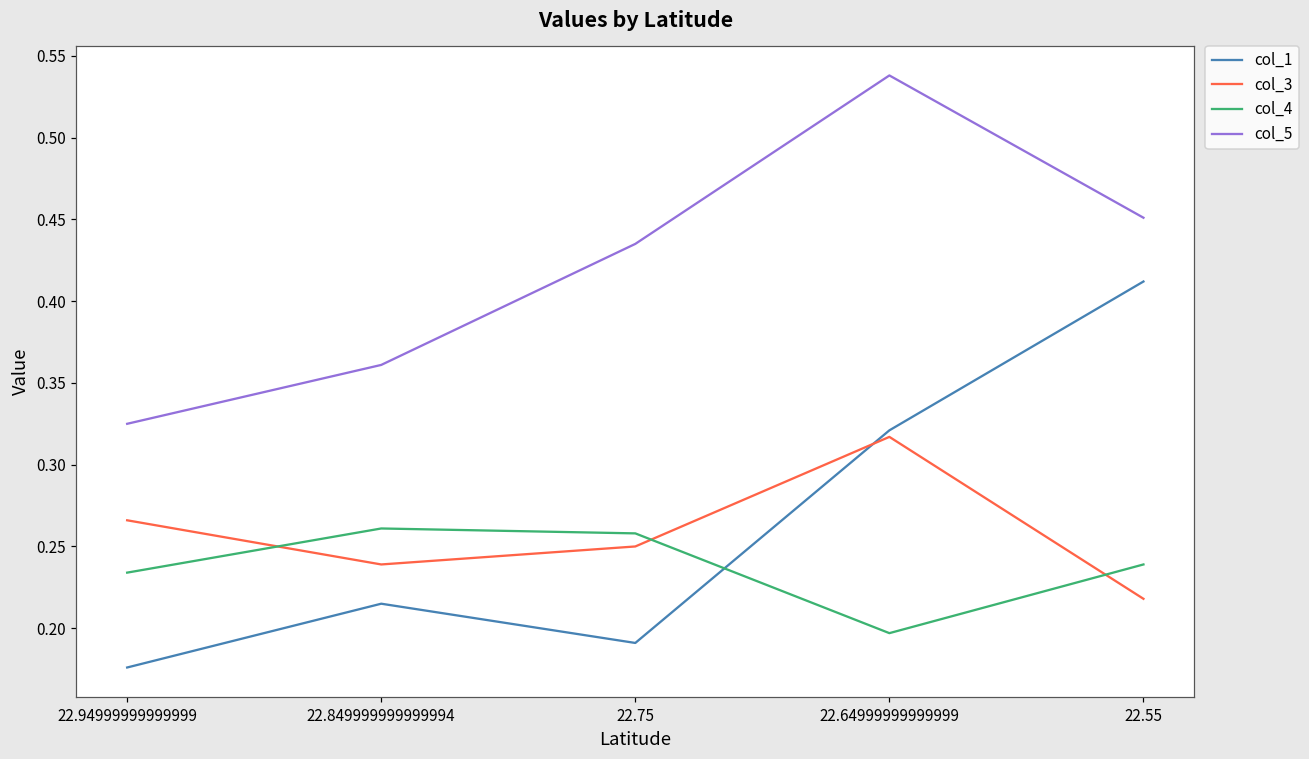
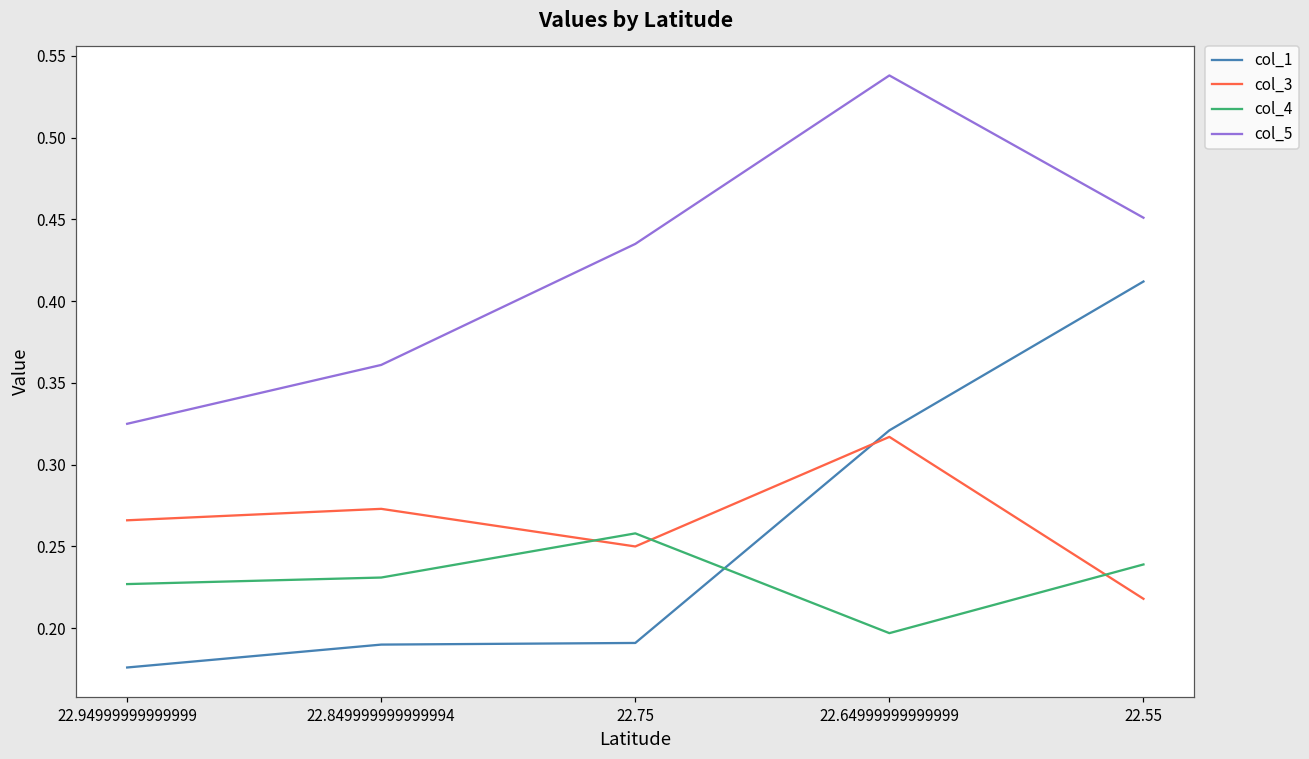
  {
    "col_1": {
      "22.94999999999999": 0.176,
-     "22.849999999999994": 0.215,
+     "22.849999999999994": 0.190,
      "22.75": 0.191,
      "22.64999999999999": 0.321,
      "22.55": 0.412
    },
    "col_3": {
      "22.94999999999999": 0.266,
-     "22.849999999999994": 0.239,
+     "22.849999999999994": 0.273,
      "22.75": 0.250,
      "22.64999999999999": 0.317,
      "22.55": 0.218
    },
    "col_4": {
-     "22.94999999999999": 0.234,
-     "22.849999999999994": 0.261,
+     "22.94999999999999": 0.227,
+     "22.849999999999994": 0.231,
      "22.75": 0.258,
      "22.64999999999999": 0.197,
      "22.55": 0.239
    },
    "col_5": {
      "22.94999999999999": 0.325,
      "22.849999999999994": 0.361,
      "22.75": 0.435,
      "22.64999999999999": 0.538,
      "22.55": 0.451
    }
  }
